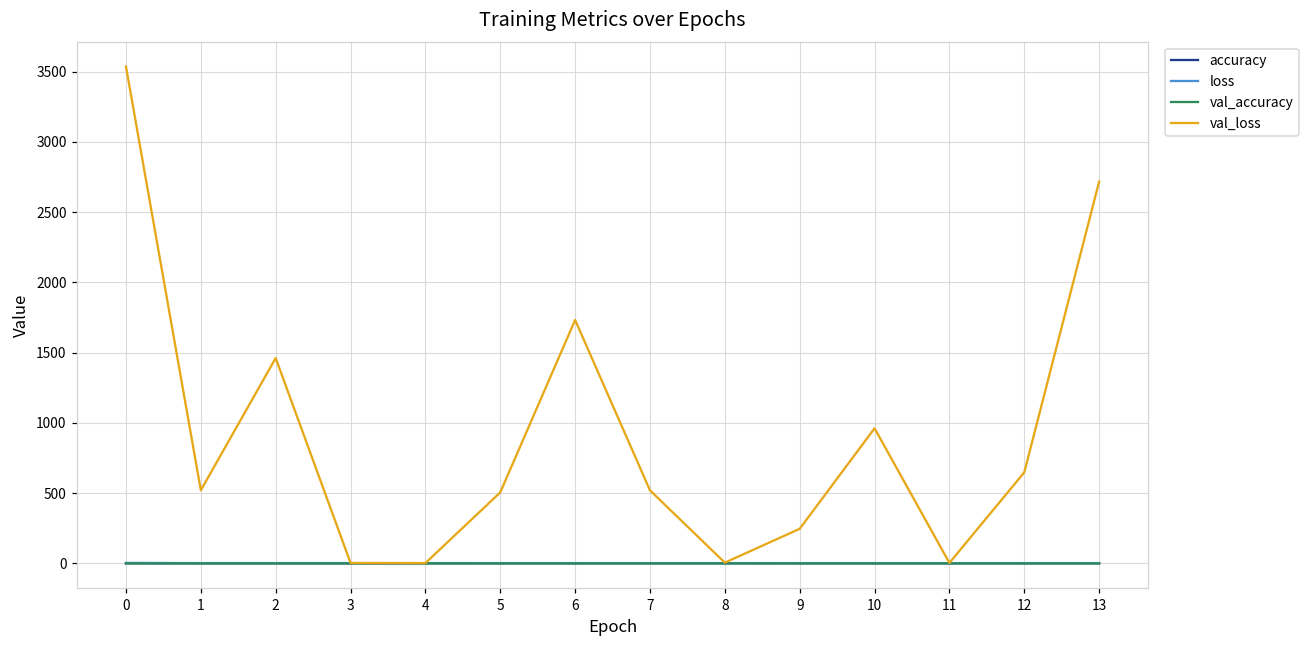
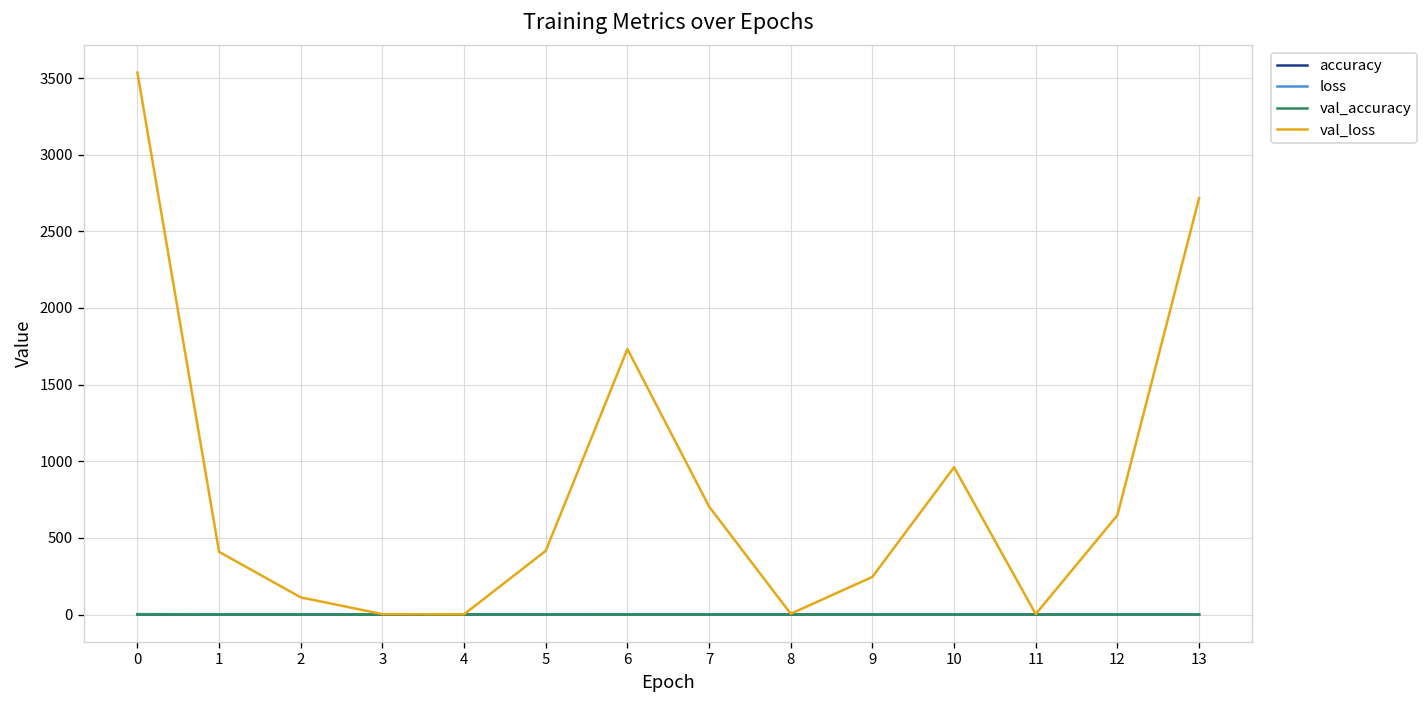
  {
    "val_accuracy": {
      "0": 0,
      "1": 0,
      "2": 0,
      "5": 0,
      "6": 0,
      "7": 0,
      "9": 0,
      "10": 0,
      "12": 0,
      "13": 0
    },
    "val_loss": {
      "0": 3540,
-     "1": 520,
-     "2": 1460,
-     "5": 510,
+     "1": 410,
+     "2": 110,
+     "5": 420,
      "6": 1730,
-     "7": 520,
+     "7": 700,
      "9": 250,
      "10": 960,
      "12": 650,
      "13": 2720
    }
  }
